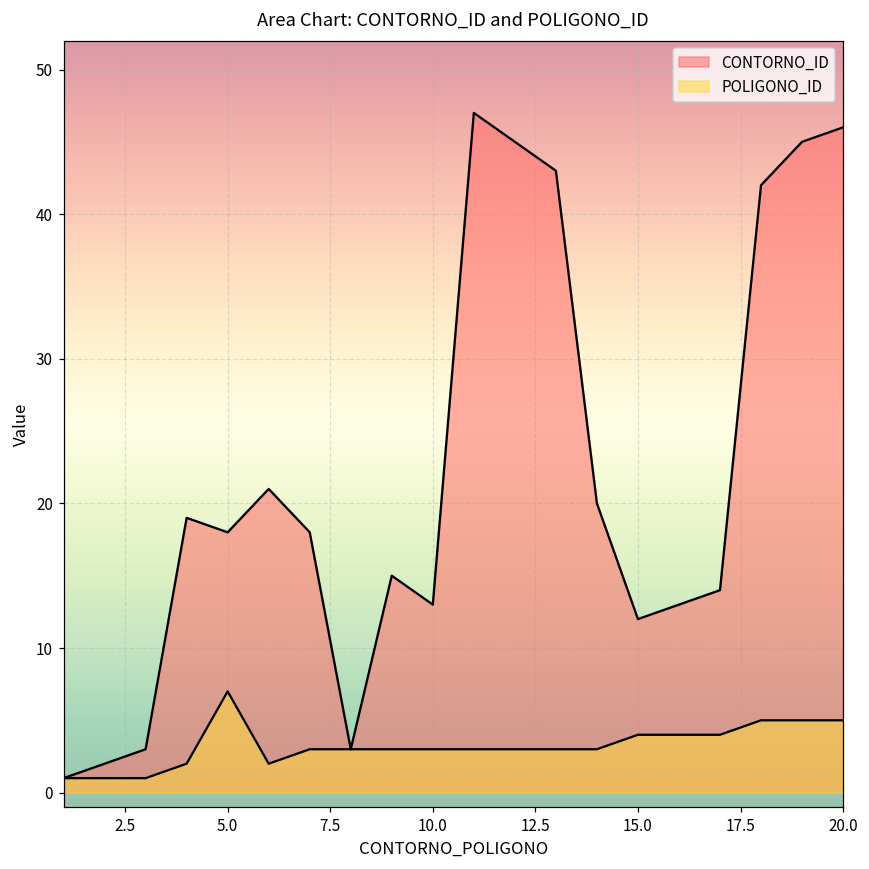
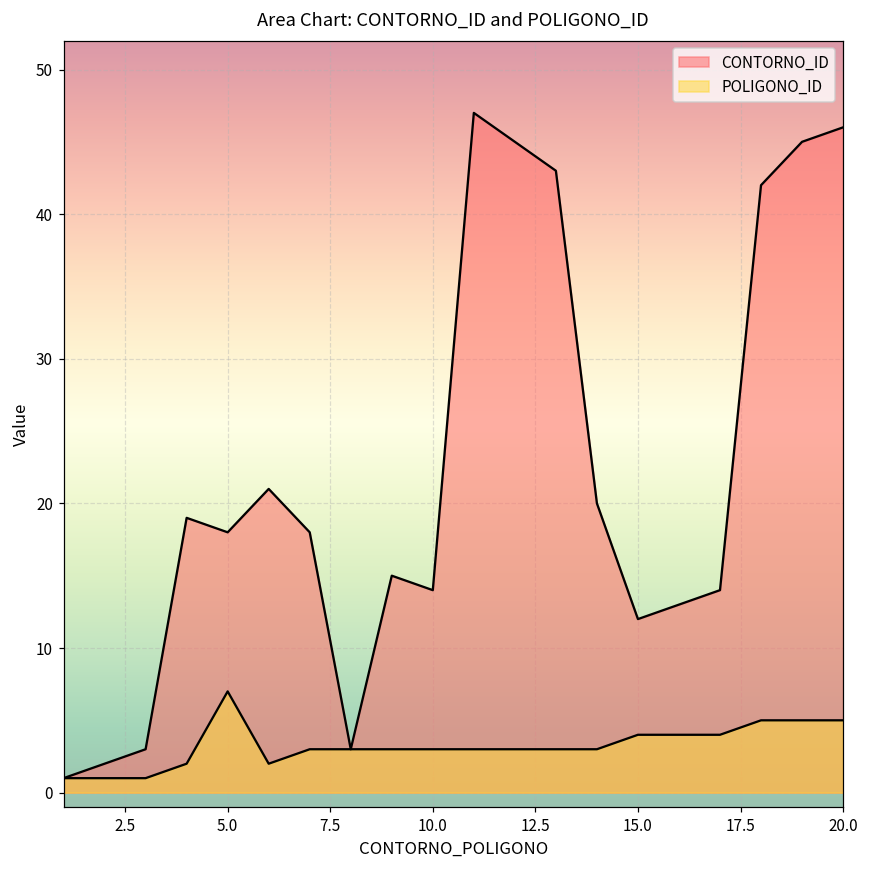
  {
    "CONTORNO_ID": {
      "5.0": 18,
-     "10.0": 13,
+     "10.0": 14,
      "15.0": 12,
      "20.0": 46
    },
    "POLIGONO_ID": {
      "5.0": 7,
      "10.0": 3,
      "15.0": 4,
      "20.0": 5
    }
  }
